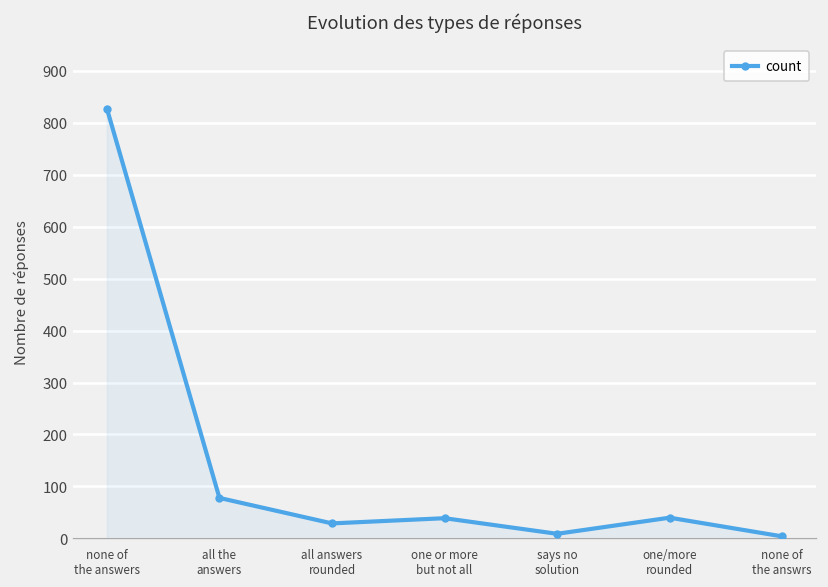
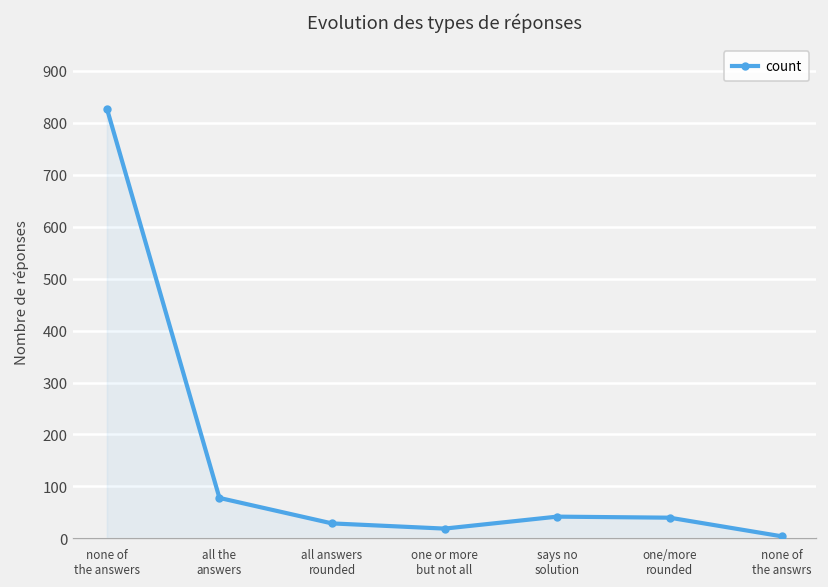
  {
    "none of the answers": 830,
    "all the answers": 80,
    "all answers rounded": 30,
-   "one or more but not all": 40,
-   "says no solution": 10,
+   "one or more but not all": 20,
+   "says no solution": 40,
    "one/more rounded": 40,
    "none of the answrs": 0
  }
